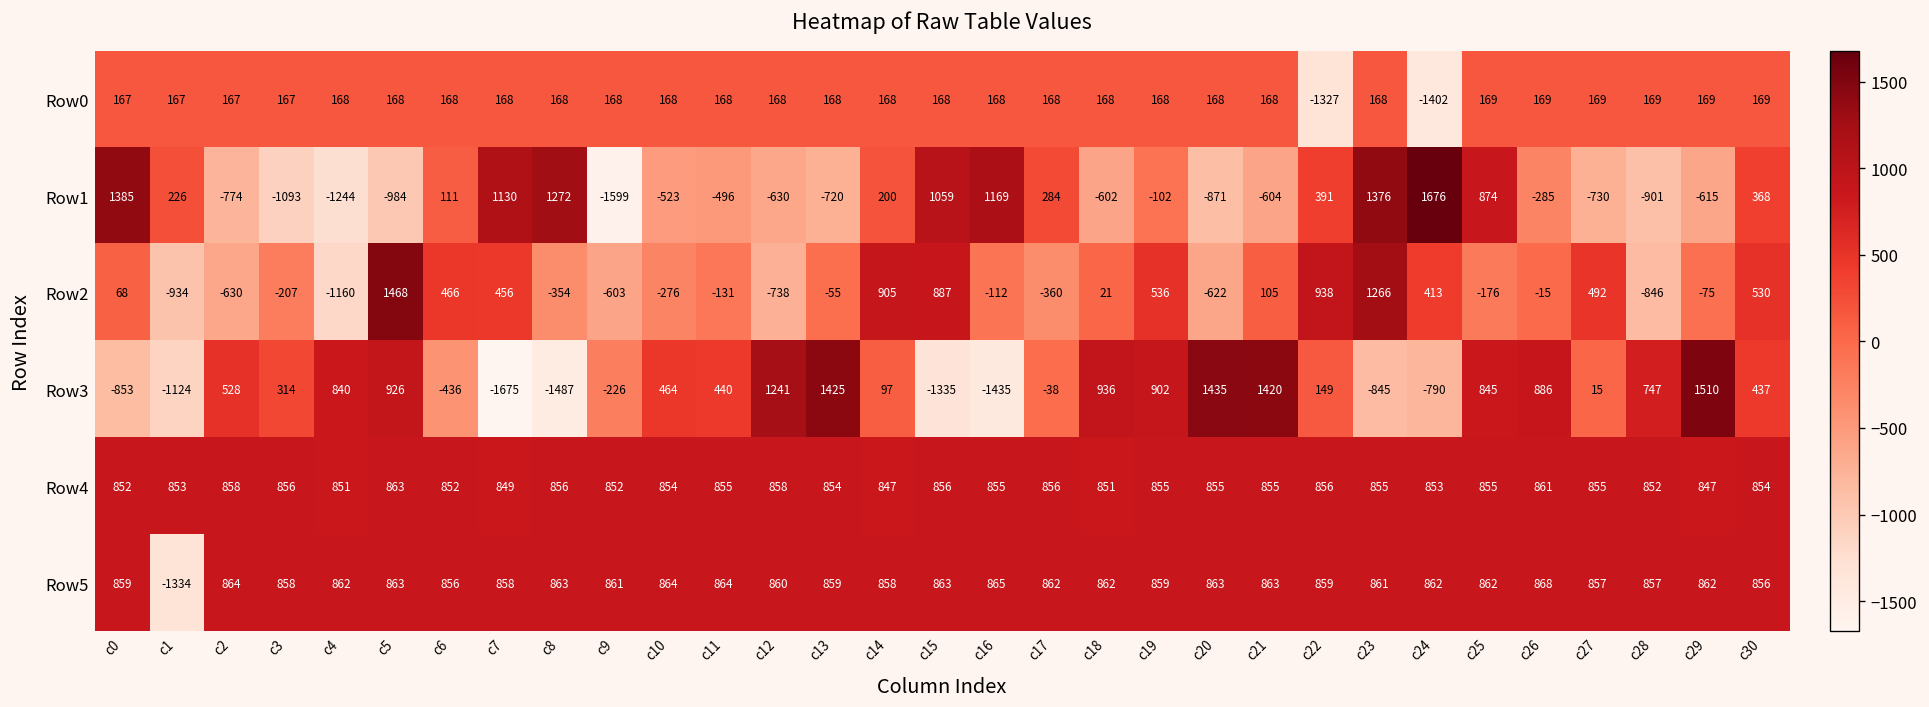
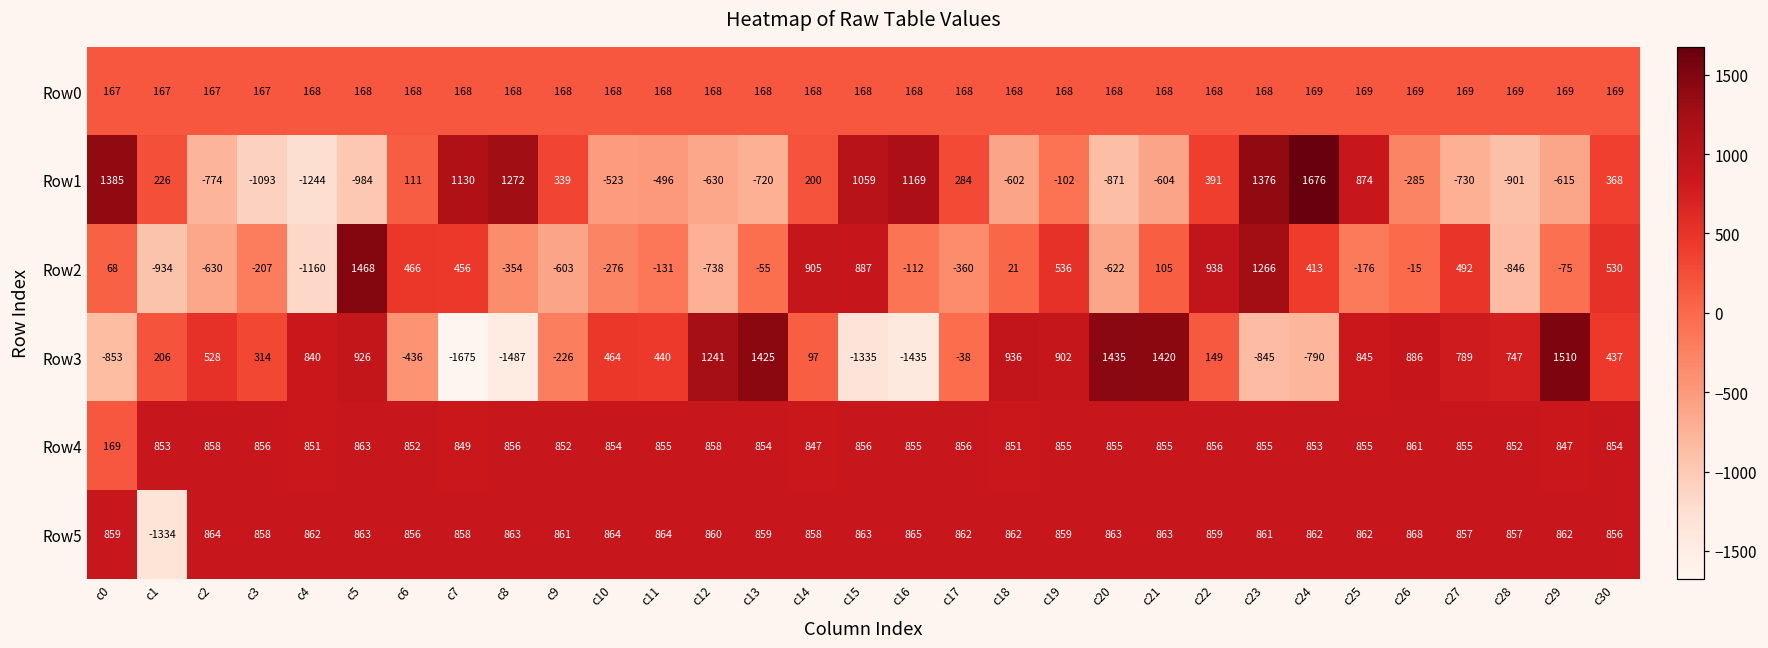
  {
    "Row0": {
      "c0": 167,
      "c1": 167,
      "c2": 167,
      "c3": 167,
      "c4": 168,
      "c5": 168,
      "c6": 168,
      "c7": 168,
      "c8": 168,
      "c9": 168,
      "c10": 168,
      "c11": 168,
      "c12": 168,
      "c13": 168,
      "c14": 168,
      "c15": 168,
      "c16": 168,
      "c17": 168,
      "c18": 168,
      "c19": 168,
      "c20": 168,
      "c21": 168,
-     "c22": -1327,
+     "c22": 168,
      "c23": 168,
-     "c24": -1402,
+     "c24": 169,
      "c25": 169,
      "c26": 169,
      "c27": 169,
      "c28": 169,
      "c29": 169,
      "c30": 169
    },
    "Row1": {
      "c0": 1385,
      "c1": 226,
      "c2": -774,
      "c3": -1093,
      "c4": -1244,
      "c5": -984,
      "c6": 111,
      "c7": 1130,
      "c8": 1272,
-     "c9": -1599,
+     "c9": 339,
      "c10": -523,
      "c11": -496,
      "c12": -630,
      "c13": -720,
      "c14": 200,
      "c15": 1059,
      "c16": 1169,
      "c17": 284,
      "c18": -602,
      "c19": -102,
      "c20": -871,
      "c21": -604,
      "c22": 391,
      "c23": 1376,
      "c24": 1676,
      "c25": 874,
      "c26": -285,
      "c27": -730,
      "c28": -901,
      "c29": -615,
      "c30": 368
    },
    "Row2": {
      "c0": 68,
      "c1": -934,
      "c2": -630,
      "c3": -207,
      "c4": -1160,
      "c5": 1468,
      "c6": 466,
      "c7": 456,
      "c8": -354,
      "c9": -603,
      "c10": -276,
      "c11": -131,
      "c12": -738,
      "c13": -55,
      "c14": 905,
      "c15": 887,
      "c16": -112,
      "c17": -360,
      "c18": 21,
      "c19": 536,
      "c20": -622,
      "c21": 105,
      "c22": 938,
      "c23": 1266,
      "c24": 413,
      "c25": -176,
      "c26": -15,
      "c27": 492,
      "c28": -846,
      "c29": -75,
      "c30": 530
    },
    "Row3": {
      "c0": -853,
-     "c1": -1124,
+     "c1": 206,
      "c2": 528,
      "c3": 314,
      "c4": 840,
      "c5": 926,
      "c6": -436,
      "c7": -1675,
      "c8": -1487,
      "c9": -226,
      "c10": 464,
      "c11": 440,
      "c12": 1241,
      "c13": 1425,
      "c14": 97,
      "c15": -1335,
      "c16": -1435,
      "c17": -38,
      "c18": 936,
      "c19": 902,
      "c20": 1435,
      "c21": 1420,
      "c22": 149,
      "c23": -845,
      "c24": -790,
      "c25": 845,
      "c26": 886,
-     "c27": 15,
+     "c27": 789,
      "c28": 747,
      "c29": 1510,
      "c30": 437
    },
    "Row4": {
-     "c0": 852,
+     "c0": 169,
      "c1": 853,
      "c2": 858,
      "c3": 856,
      "c4": 851,
      "c5": 863,
      "c6": 852,
      "c7": 849,
      "c8": 856,
      "c9": 852,
      "c10": 854,
      "c11": 855,
      "c12": 858,
      "c13": 854,
      "c14": 847,
      "c15": 856,
      "c16": 855,
      "c17": 856,
      "c18": 851,
      "c19": 855,
      "c20": 855,
      "c21": 855,
      "c22": 856,
      "c23": 855,
      "c24": 853,
      "c25": 855,
      "c26": 861,
      "c27": 855,
      "c28": 852,
      "c29": 847,
      "c30": 854
    },
    "Row5": {
      "c0": 859,
      "c1": -1334,
      "c2": 864,
      "c3": 858,
      "c4": 862,
      "c5": 863,
      "c6": 856,
      "c7": 858,
      "c8": 863,
      "c9": 861,
      "c10": 864,
      "c11": 864,
      "c12": 860,
      "c13": 859,
      "c14": 858,
      "c15": 863,
      "c16": 865,
      "c17": 862,
      "c18": 862,
      "c19": 859,
      "c20": 863,
      "c21": 863,
      "c22": 859,
      "c23": 861,
      "c24": 862,
      "c25": 862,
      "c26": 868,
      "c27": 857,
      "c28": 857,
      "c29": 862,
      "c30": 856
    }
  }
